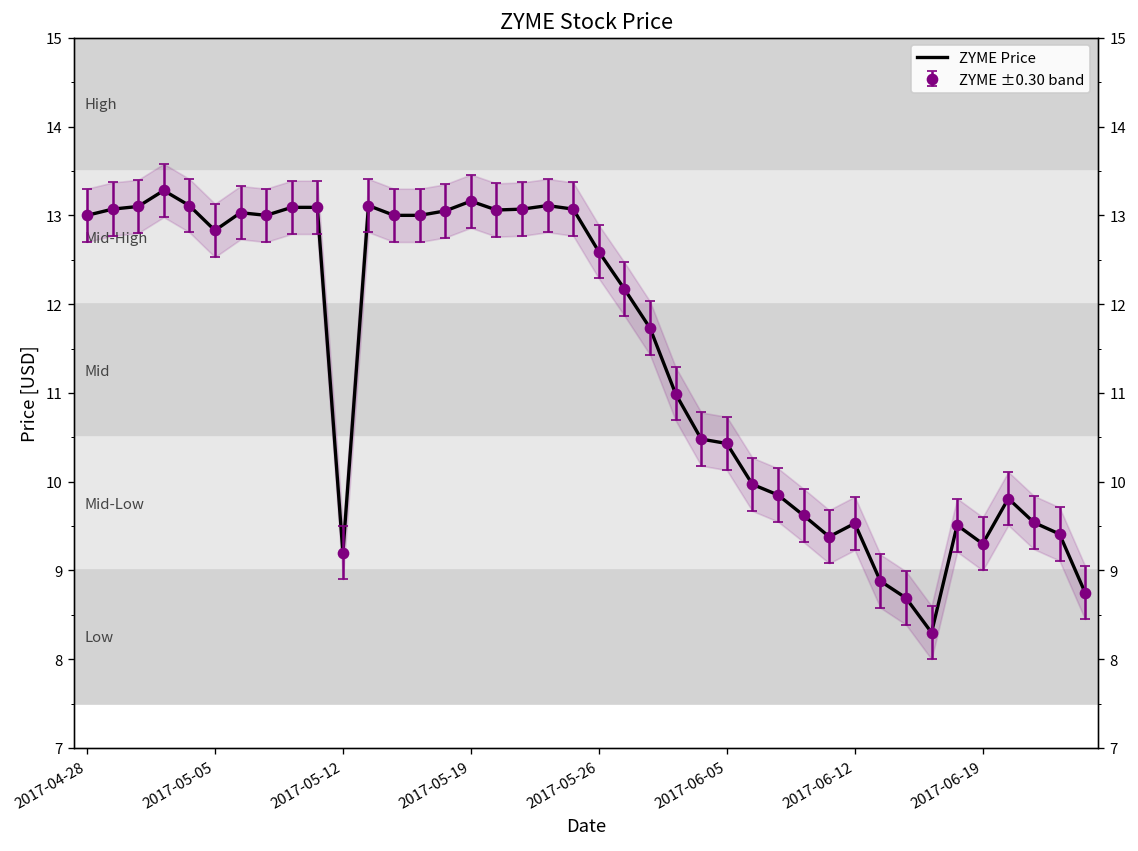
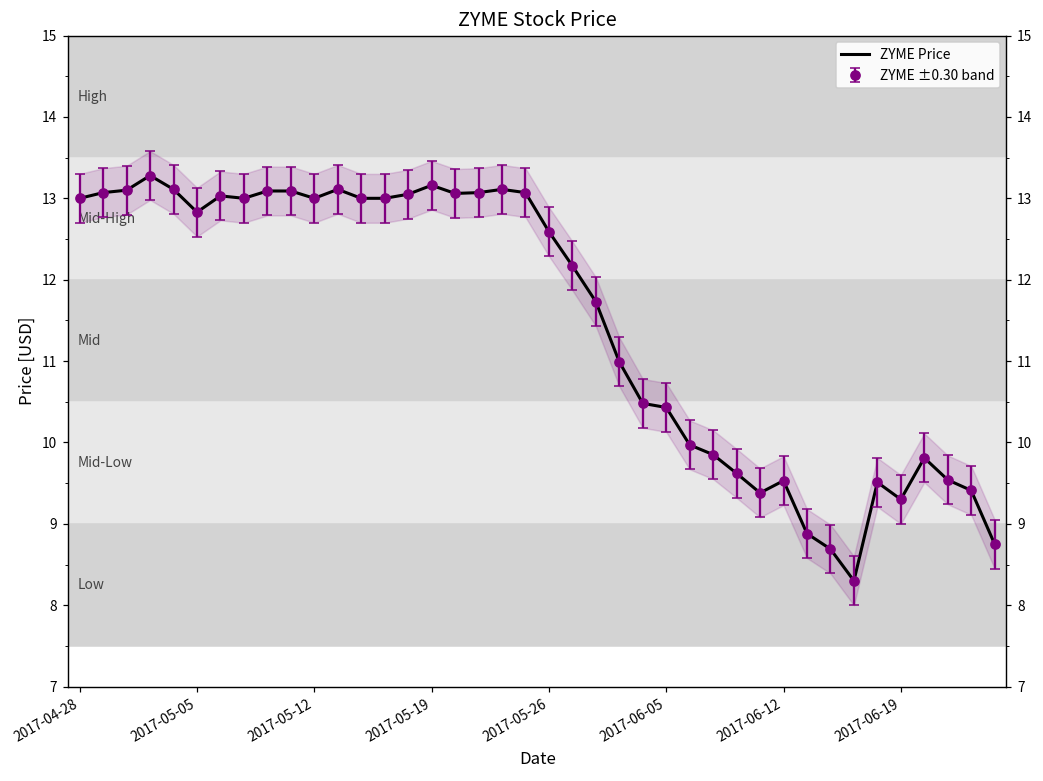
  {
    "ZYME Price": {
      "2017-04-28": 13.0,
      "2017-05-05": 12.8,
-     "2017-05-12": 9.2,
+     "2017-05-12": 13.0,
      "2017-05-19": 13.2,
      "2017-05-26": 12.6,
      "2017-06-05": 10.4,
      "2017-06-12": 9.5,
      "2017-06-19": 9.3
    }
  }
